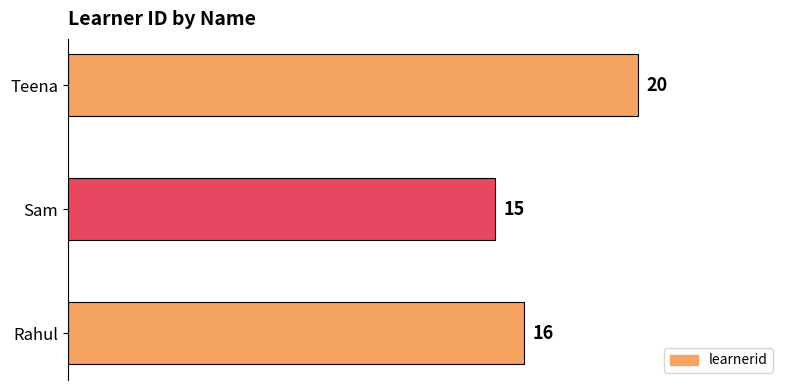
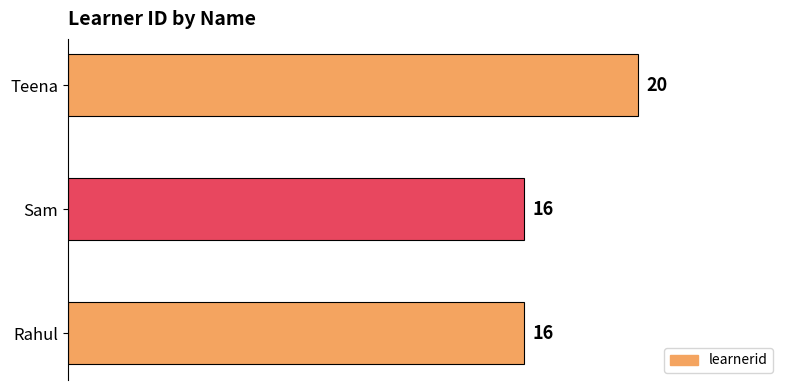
  {
    "Teena": 20,
-   "Sam": 15,
+   "Sam": 16,
    "Rahul": 16
  }
